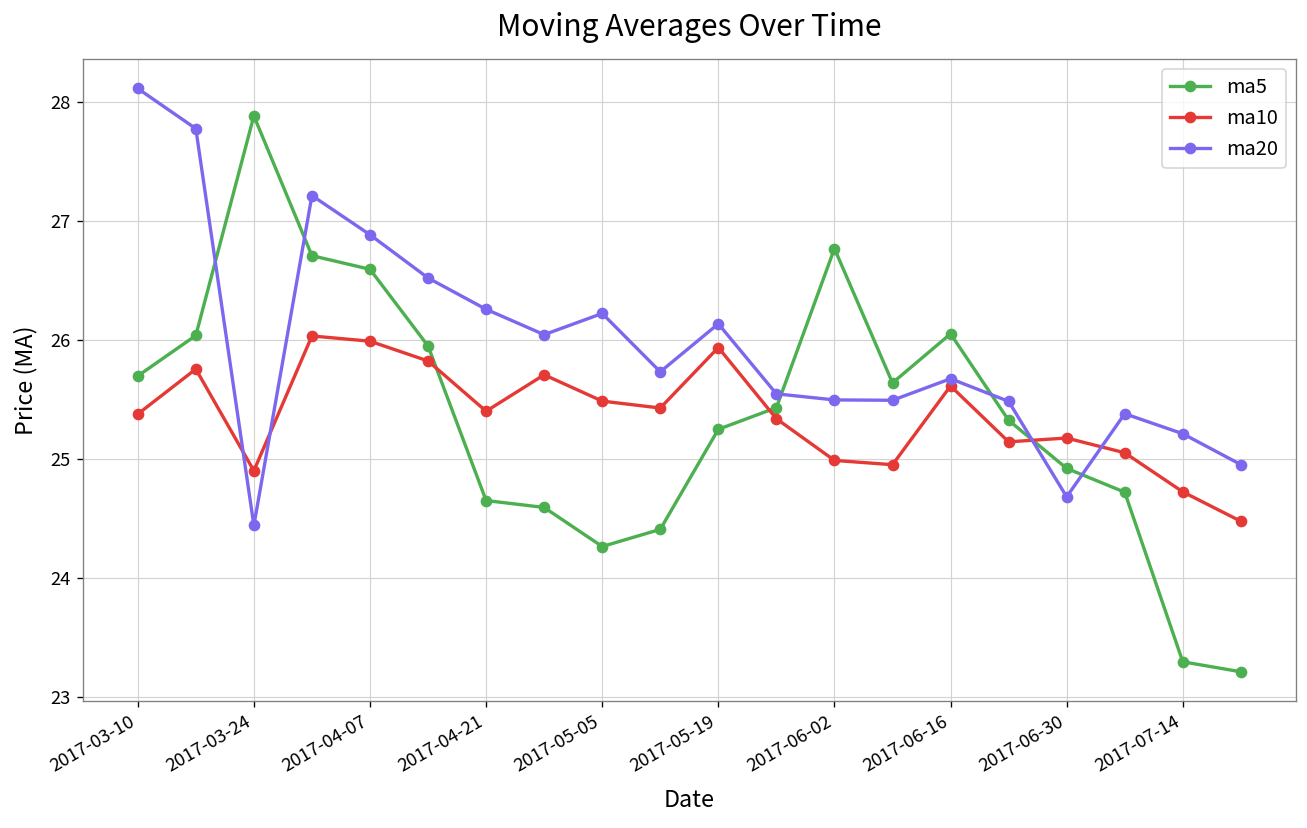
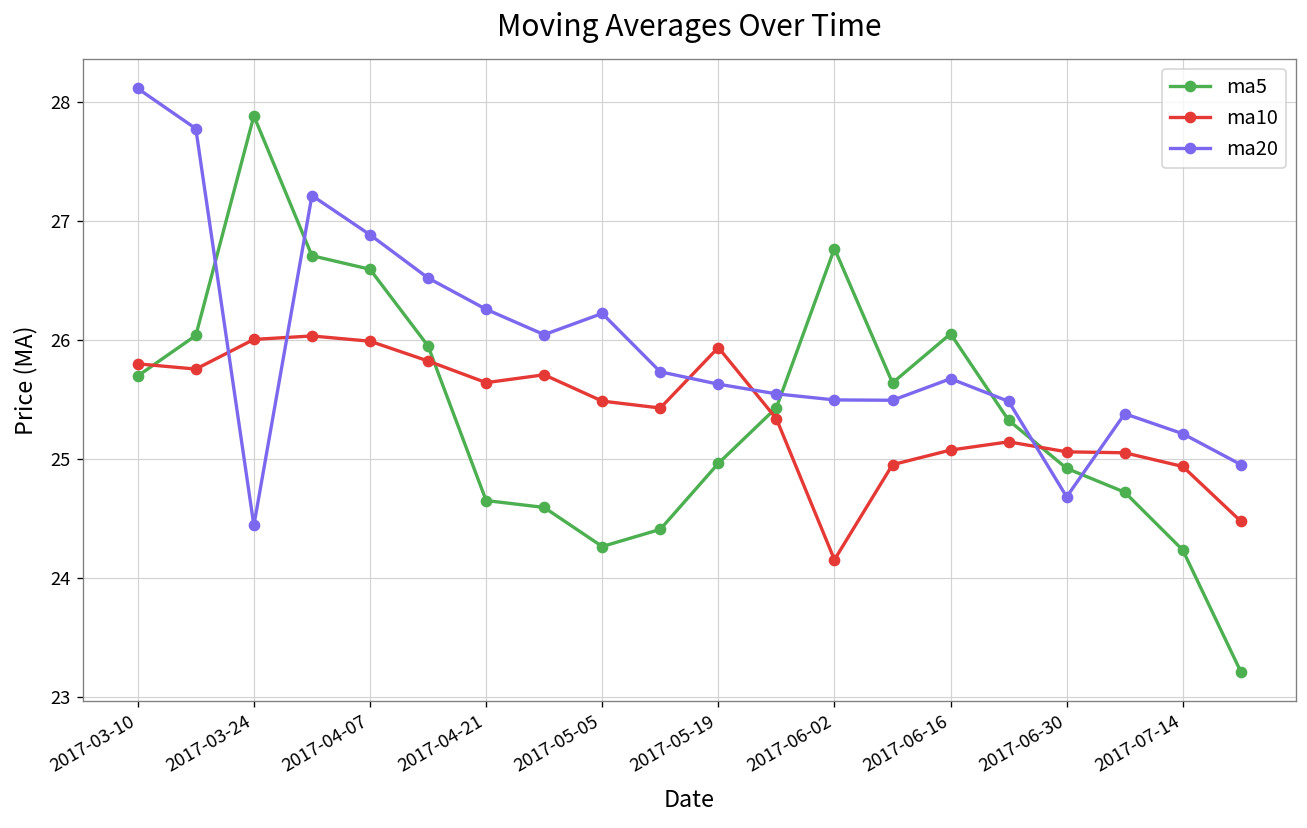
  {
    "ma5": {
      "2017-03-10": 25.7,
      "2017-03-24": 27.9,
      "2017-04-07": 26.6,
      "2017-04-21": 24.7,
      "2017-05-05": 24.3,
-     "2017-05-19": 25.2,
+     "2017-05-19": 25.0,
      "2017-06-02": 26.8,
      "2017-06-16": 26.1,
      "2017-06-30": 24.9,
-     "2017-07-14": 23.3
+     "2017-07-14": 24.2
    },
    "ma10": {
-     "2017-03-10": 25.4,
-     "2017-03-24": 24.9,
+     "2017-03-10": 25.8,
+     "2017-03-24": 26.0,
      "2017-04-07": 26.0,
-     "2017-04-21": 25.4,
+     "2017-04-21": 25.6,
      "2017-05-05": 25.5,
      "2017-05-19": 25.9,
-     "2017-06-02": 25.0,
-     "2017-06-16": 25.6,
-     "2017-06-30": 25.2,
-     "2017-07-14": 24.7
+     "2017-06-02": 24.2,
+     "2017-06-16": 25.1,
+     "2017-06-30": 25.1,
+     "2017-07-14": 24.9
    },
    "ma20": {
      "2017-03-10": 28.1,
      "2017-03-24": 24.4,
      "2017-04-07": 26.9,
      "2017-04-21": 26.3,
      "2017-05-05": 26.2,
-     "2017-05-19": 26.1,
+     "2017-05-19": 25.6,
      "2017-06-02": 25.5,
      "2017-06-16": 25.7,
      "2017-06-30": 24.7,
      "2017-07-14": 25.2
    }
  }
